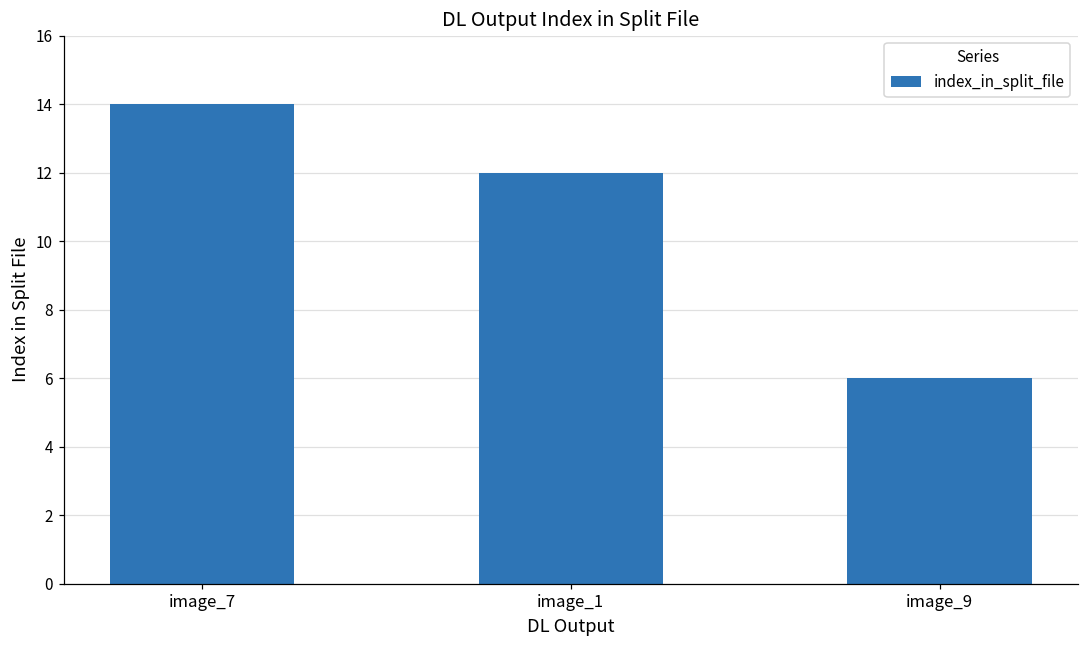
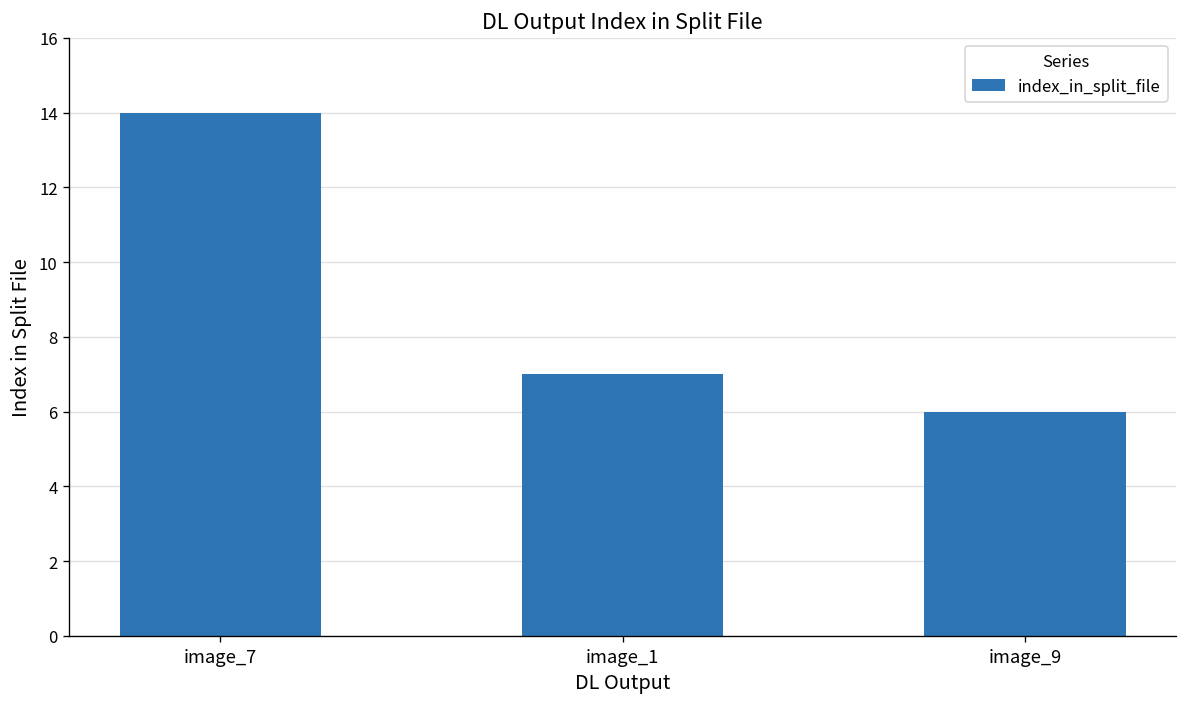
  {
    "image_7": 14,
-   "image_1": 12,
+   "image_1": 7,
    "image_9": 6
  }
